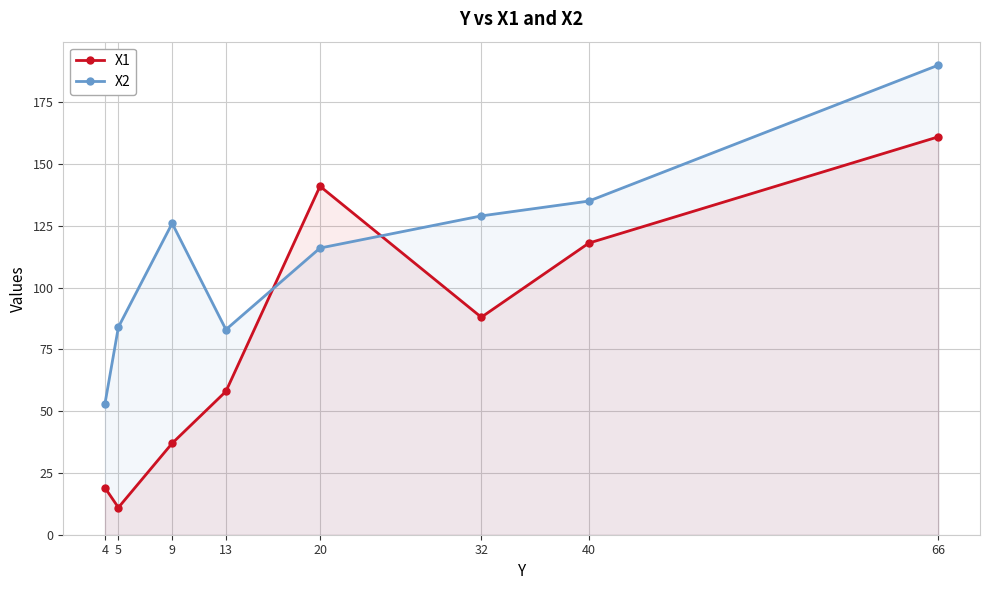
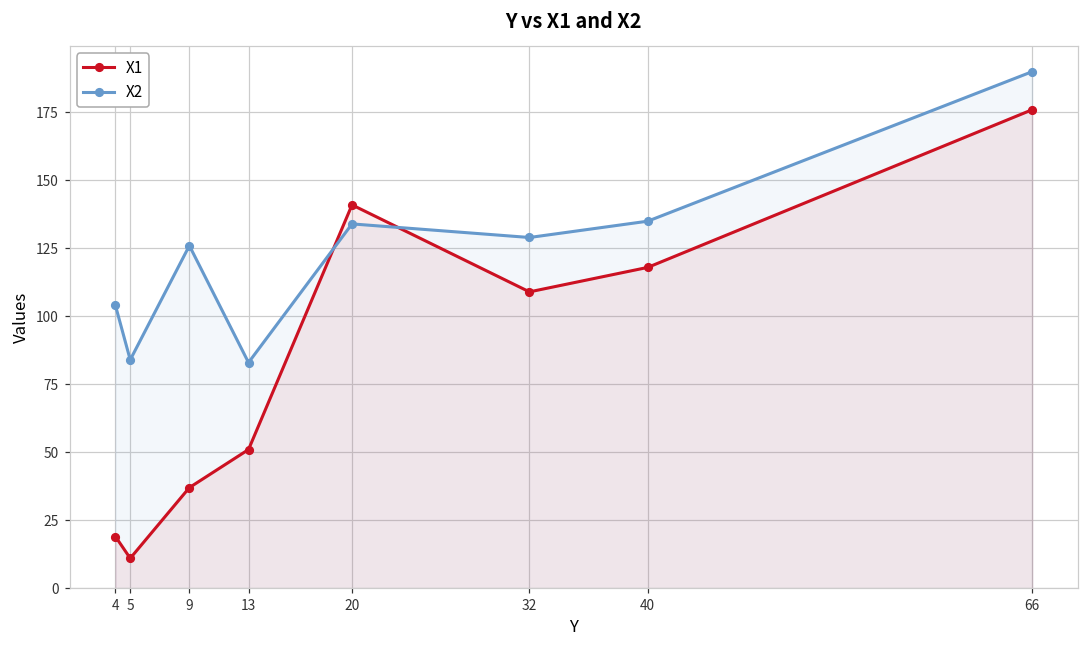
  {
    "X1": {
      "4": 19,
      "5": 11,
      "9": 37,
-     "13": 58,
+     "13": 51,
      "20": 141,
-     "32": 88,
+     "32": 109,
      "40": 118,
-     "66": 161
+     "66": 176
    },
    "X2": {
-     "4": 53,
+     "4": 104,
      "5": 84,
      "9": 126,
      "13": 83,
-     "20": 116,
+     "20": 134,
      "32": 129,
      "40": 135,
      "66": 190
    }
  }
